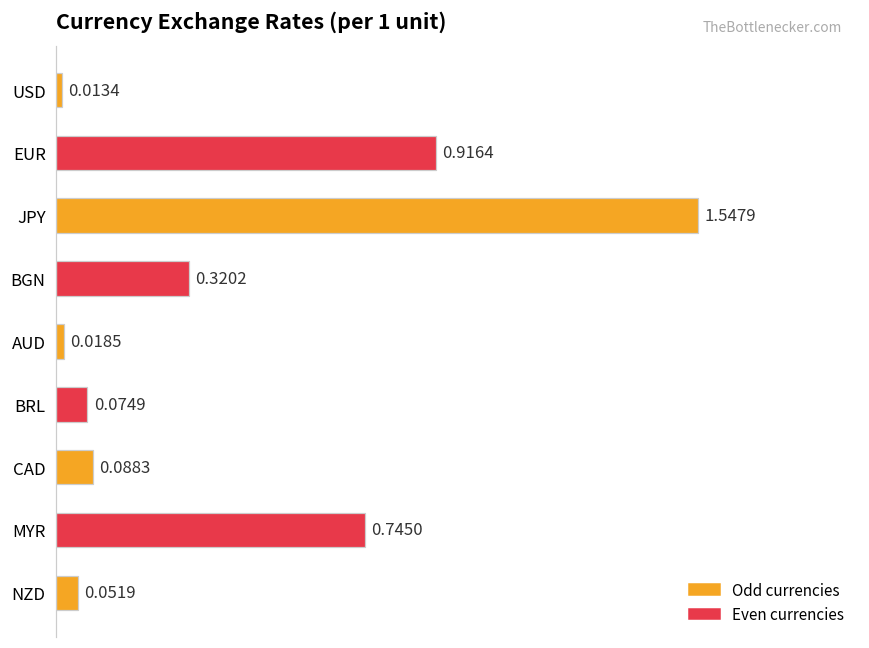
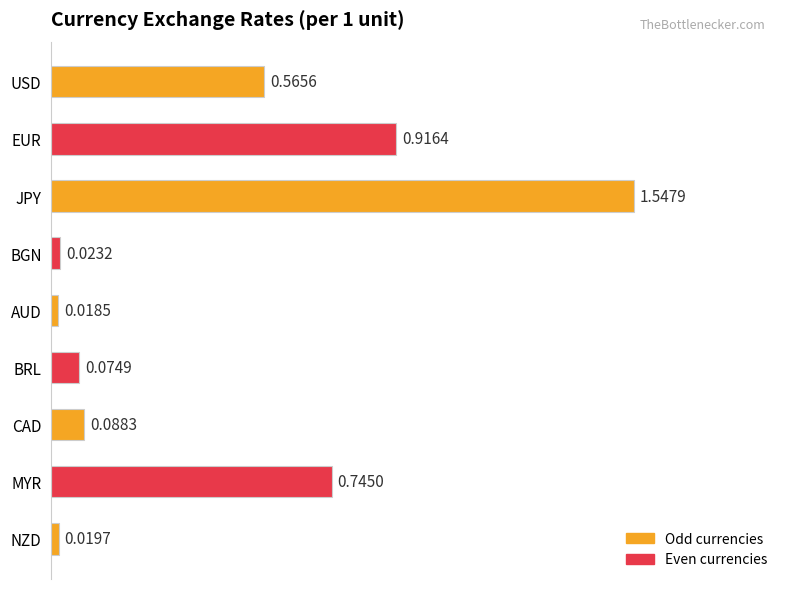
  {
-   "USD": 0.0134,
+   "USD": 0.5656,
    "EUR": 0.9164,
    "JPY": 1.5479,
-   "BGN": 0.3202,
+   "BGN": 0.0232,
    "AUD": 0.0185,
    "BRL": 0.0749,
    "CAD": 0.0883,
    "MYR": 0.7450,
-   "NZD": 0.0519
+   "NZD": 0.0197
  }
